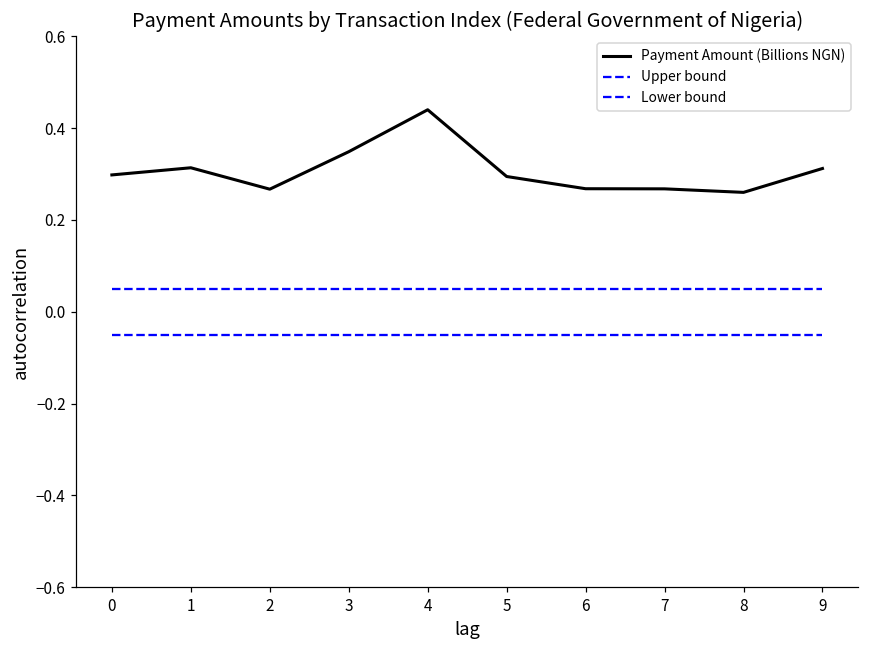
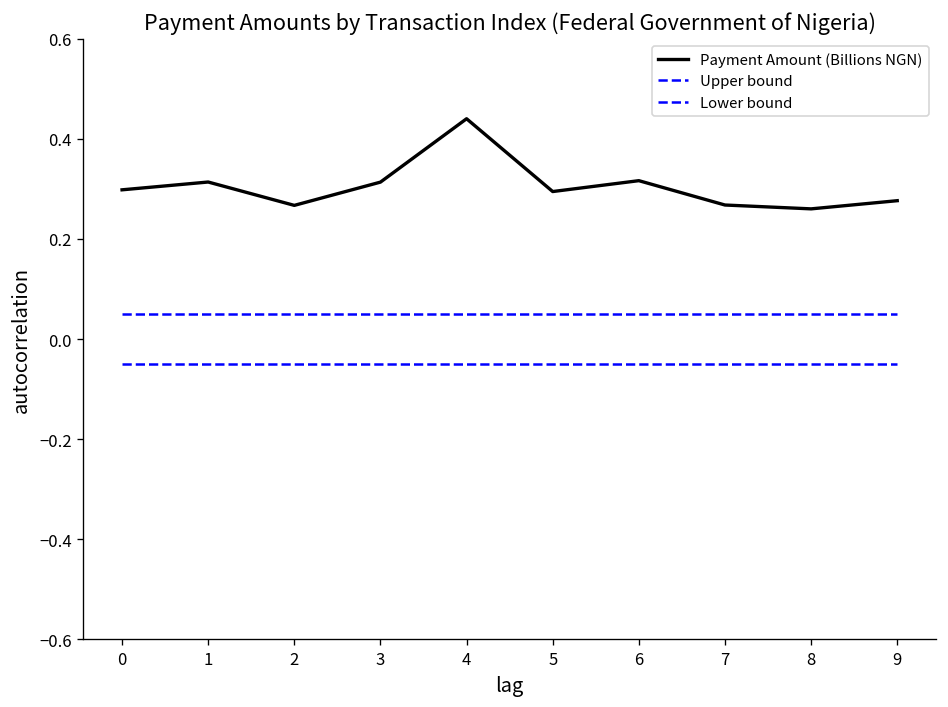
  {
    "Payment Amount (Billions NGN)": {
      "0": 0.30,
      "1": 0.31,
      "2": 0.27,
-     "3": 0.35,
+     "3": 0.31,
      "4": 0.44,
      "5": 0.29,
-     "6": 0.27,
+     "6": 0.32,
      "7": 0.27,
      "8": 0.26,
-     "9": 0.31
+     "9": 0.28
    }
  }
